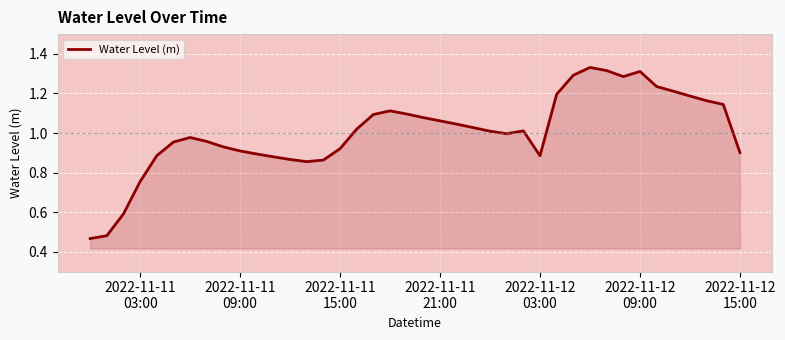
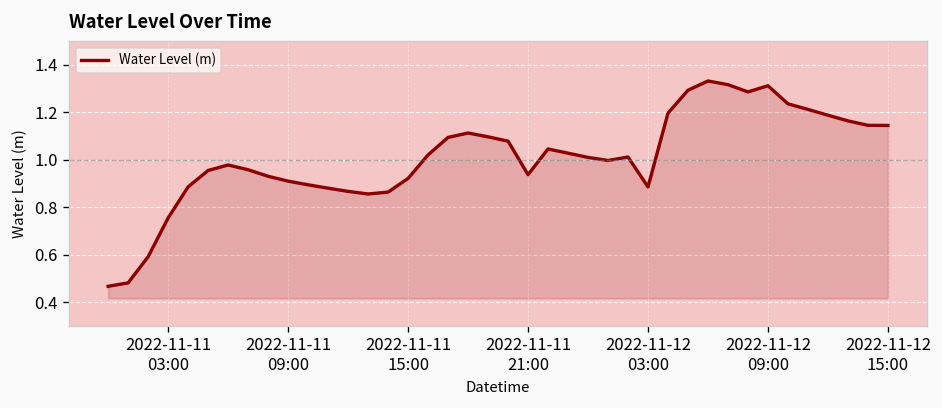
  {
    "2022-11-11 03:00": 0.75,
    "2022-11-11 09:00": 0.91,
    "2022-11-11 15:00": 0.92,
-   "2022-11-11 21:00": 1.06,
+   "2022-11-11 21:00": 0.94,
    "2022-11-12 03:00": 0.89,
    "2022-11-12 09:00": 1.31,
-   "2022-11-12 15:00": 0.90
+   "2022-11-12 15:00": 1.14
  }
